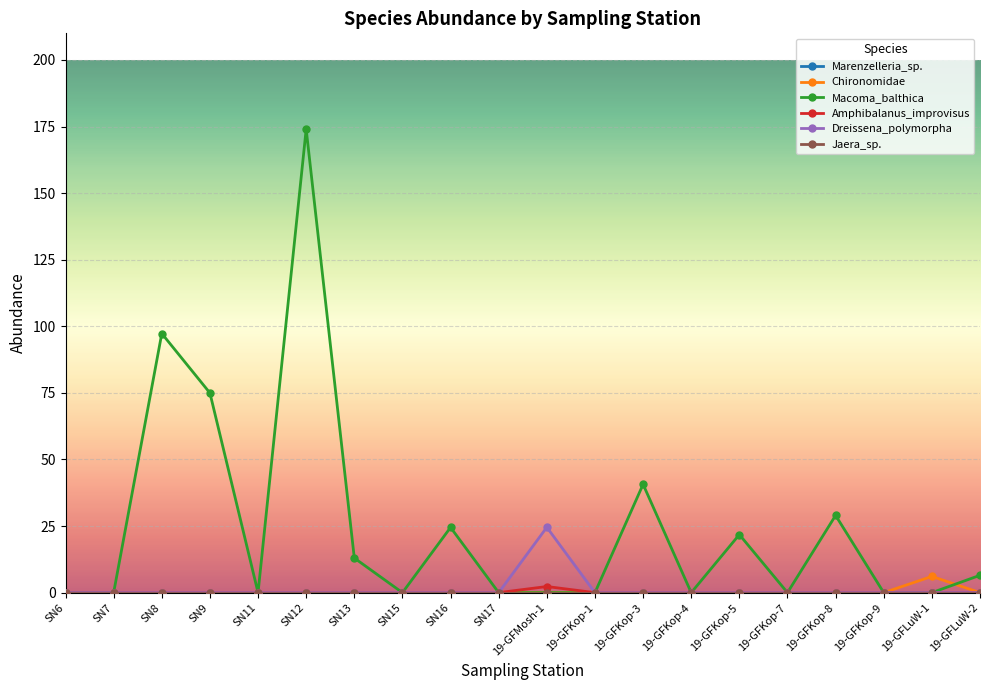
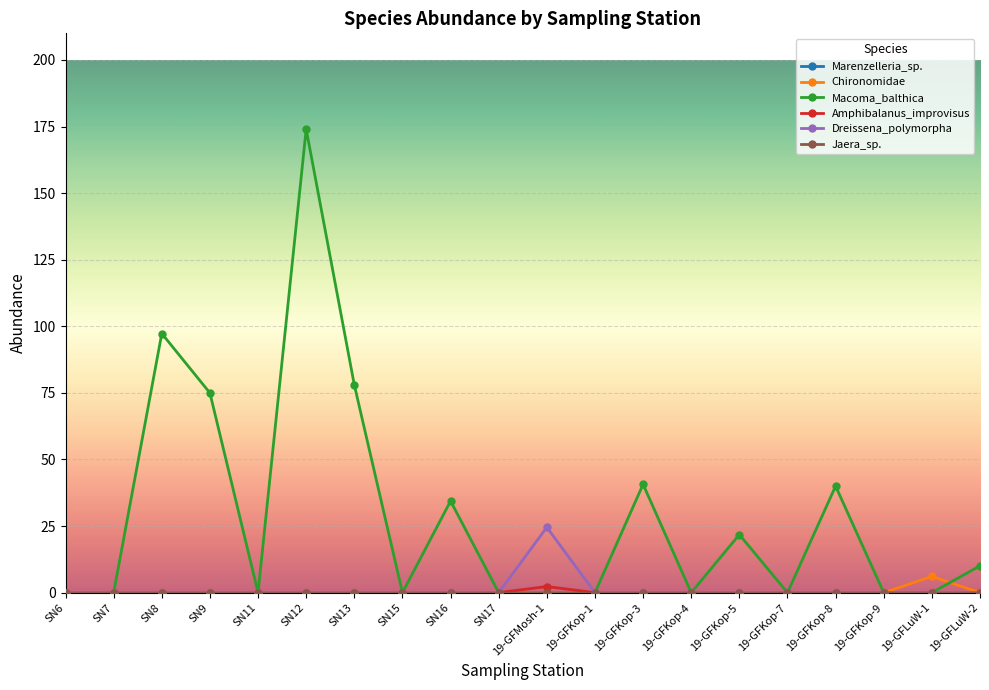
  {
    "Chironomidae": {
      "19-GFLuW-1": 6
    },
    "Macoma_balthica": {
      "SN8": 97,
      "SN9": 75,
      "SN12": 174,
-     "SN13": 13,
-     "SN16": 25,
+     "SN13": 78,
+     "SN16": 34,
      "19-GFKop-3": 41,
      "19-GFKop-5": 22,
-     "19-GFKop-8": 29,
-     "19-GFLuW-2": 7
+     "19-GFKop-8": 40,
+     "19-GFLuW-2": 10
    },
    "Amphibalanus_improvisus": {
      "19-GFMosh-1": 2
    },
    "Dreissena_polymorpha": {
      "19-GFMosh-1": 25
    }
  }
